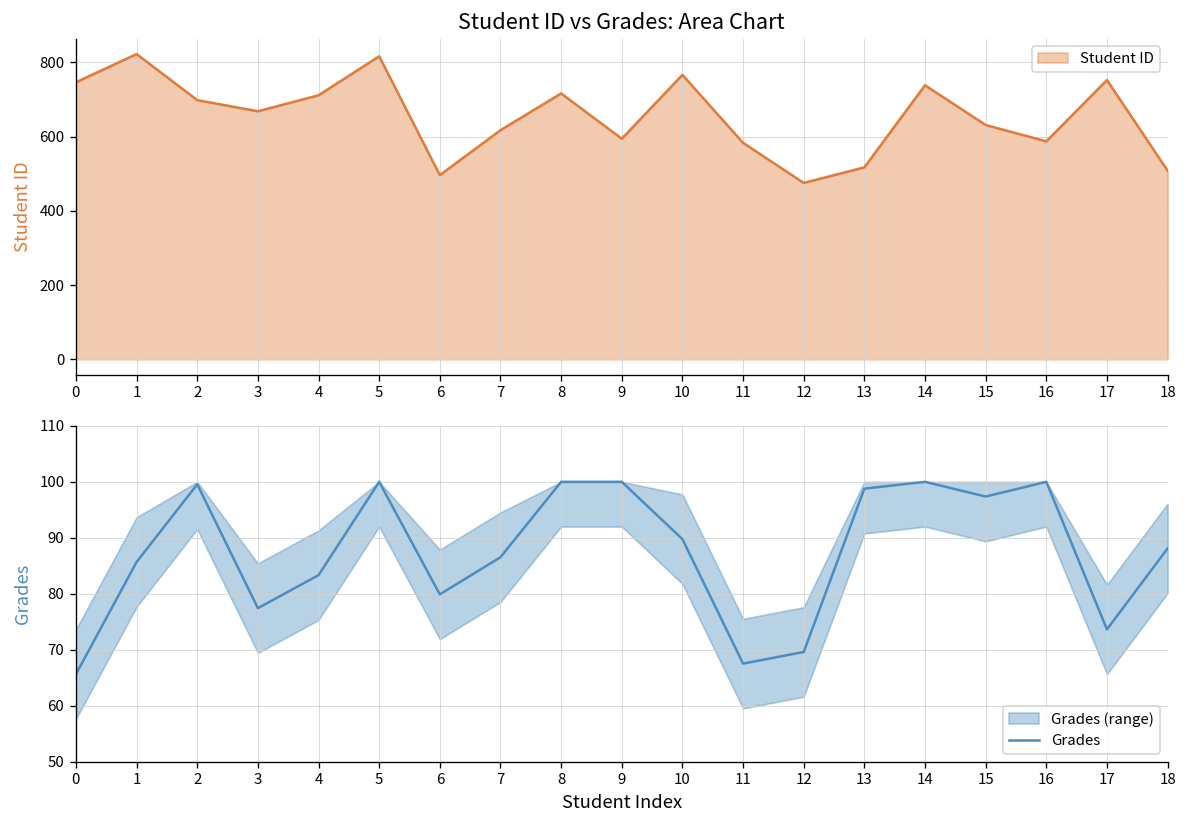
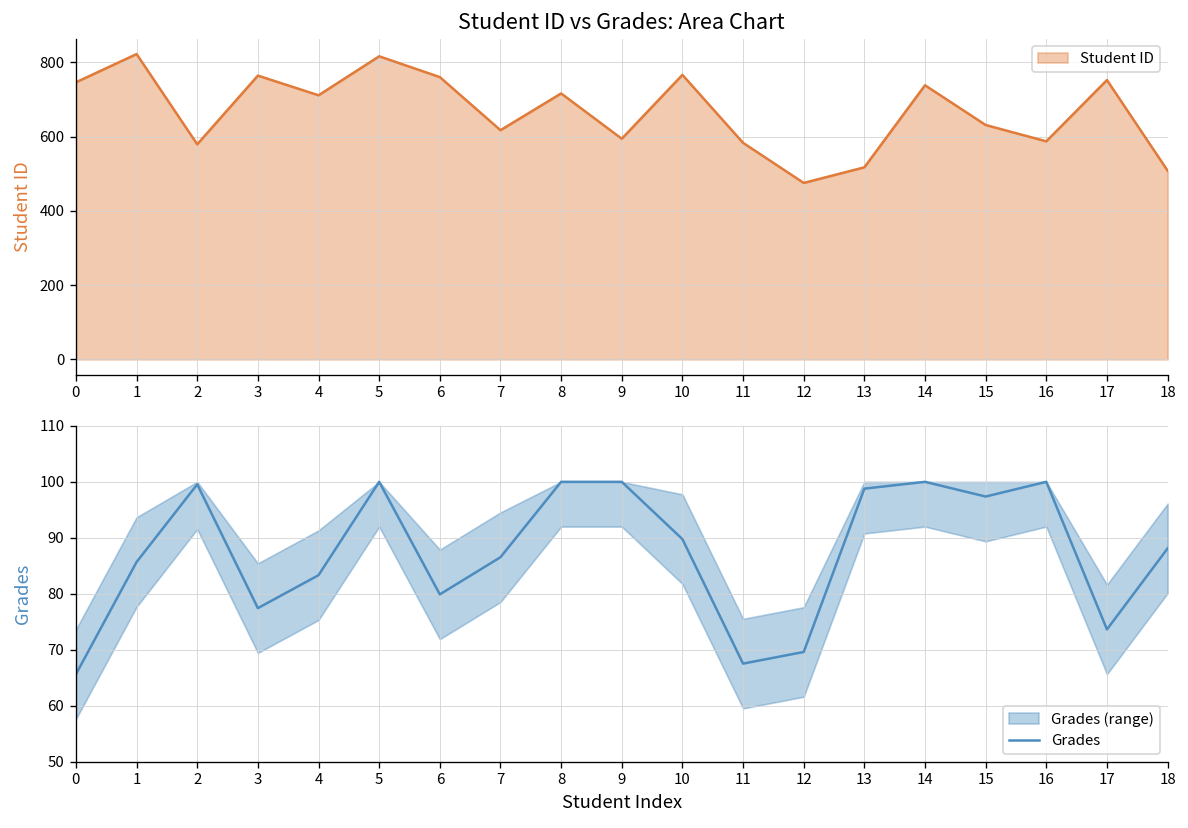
  {
    "Student ID vs Grades: Area Chart": {
      "0": 750,
      "1": 820,
-     "2": 700,
-     "3": 670,
+     "2": 580,
+     "3": 760,
      "4": 710,
      "5": 820,
-     "6": 500,
+     "6": 760,
      "7": 620,
      "8": 720,
      "9": 590,
      "10": 770,
      "11": 580,
      "12": 480,
      "13": 520,
      "14": 740,
      "15": 630,
      "16": 590,
      "17": 750,
      "18": 510
    }
  }
